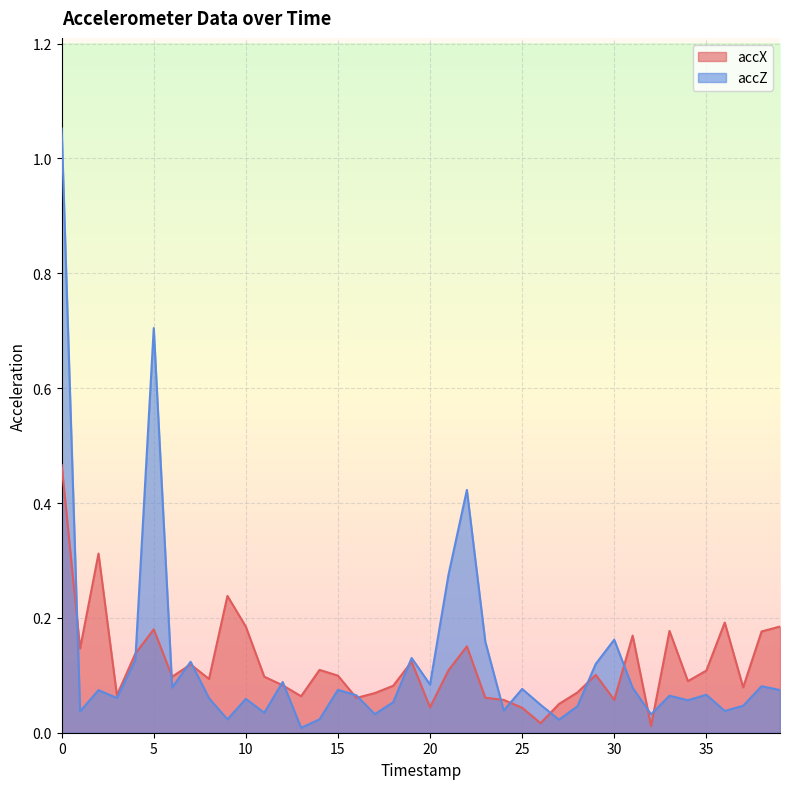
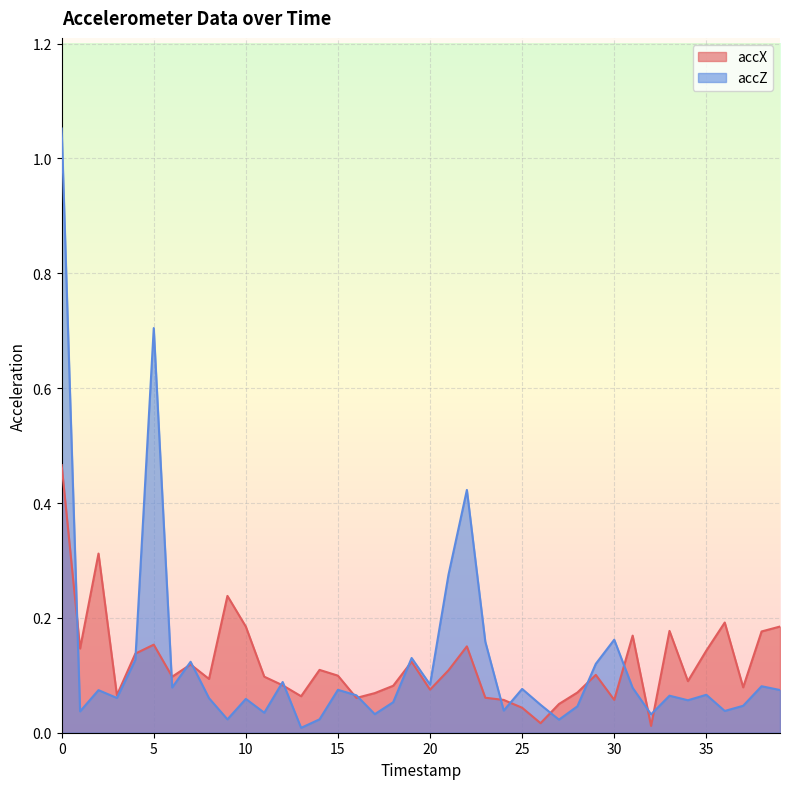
  {
    "accX": {
      "0": 0.47,
-     "5": 0.18,
+     "5": 0.15,
      "10": 0.18,
      "15": 0.10,
-     "20": 0.04,
+     "20": 0.08,
      "25": 0.04,
      "30": 0.06,
-     "35": 0.11
+     "35": 0.14
    },
    "accZ": {
      "0": 1.05,
      "5": 0.70,
      "10": 0.06,
      "15": 0.07,
      "20": 0.08,
      "25": 0.08,
      "30": 0.16,
      "35": 0.07
    }
  }
